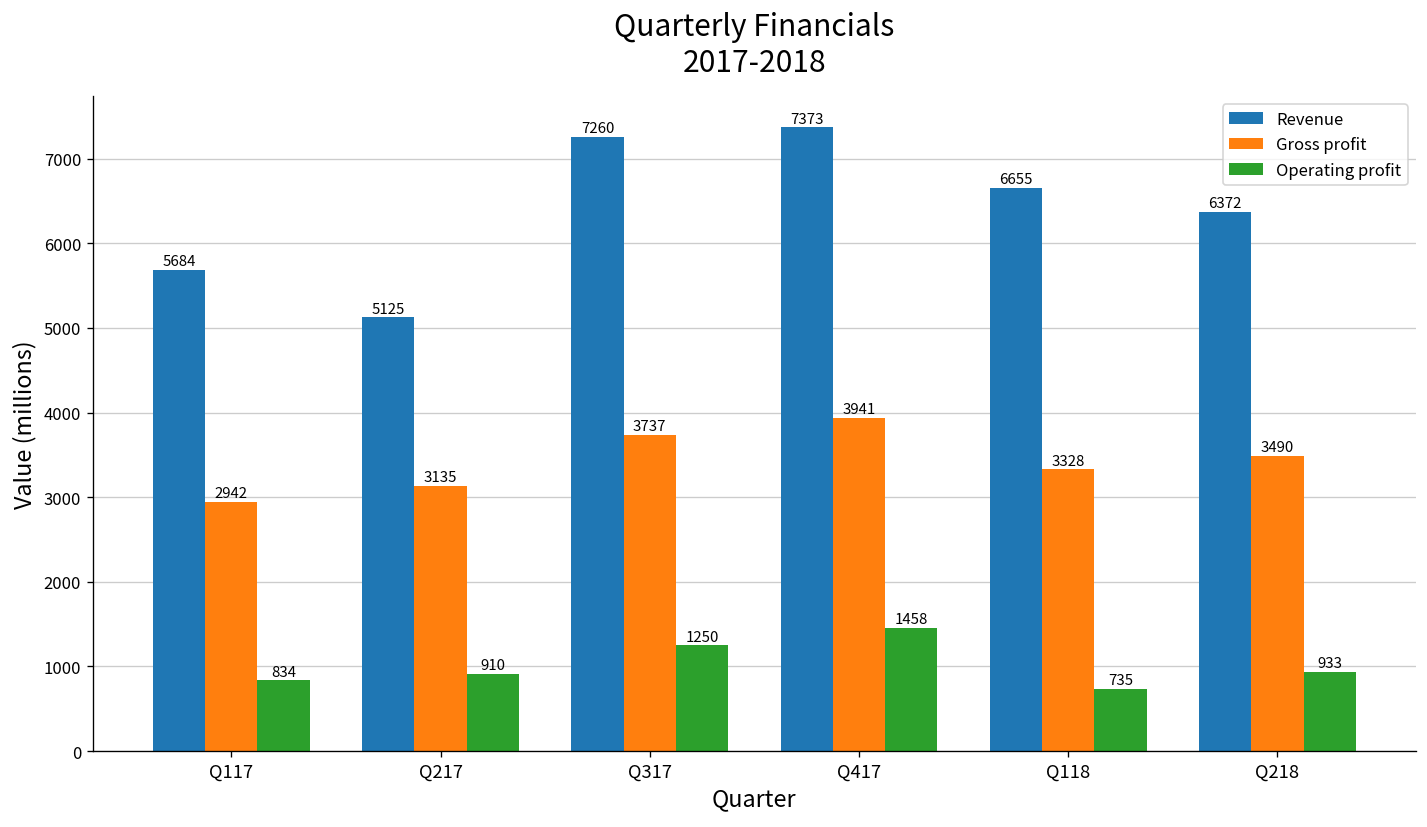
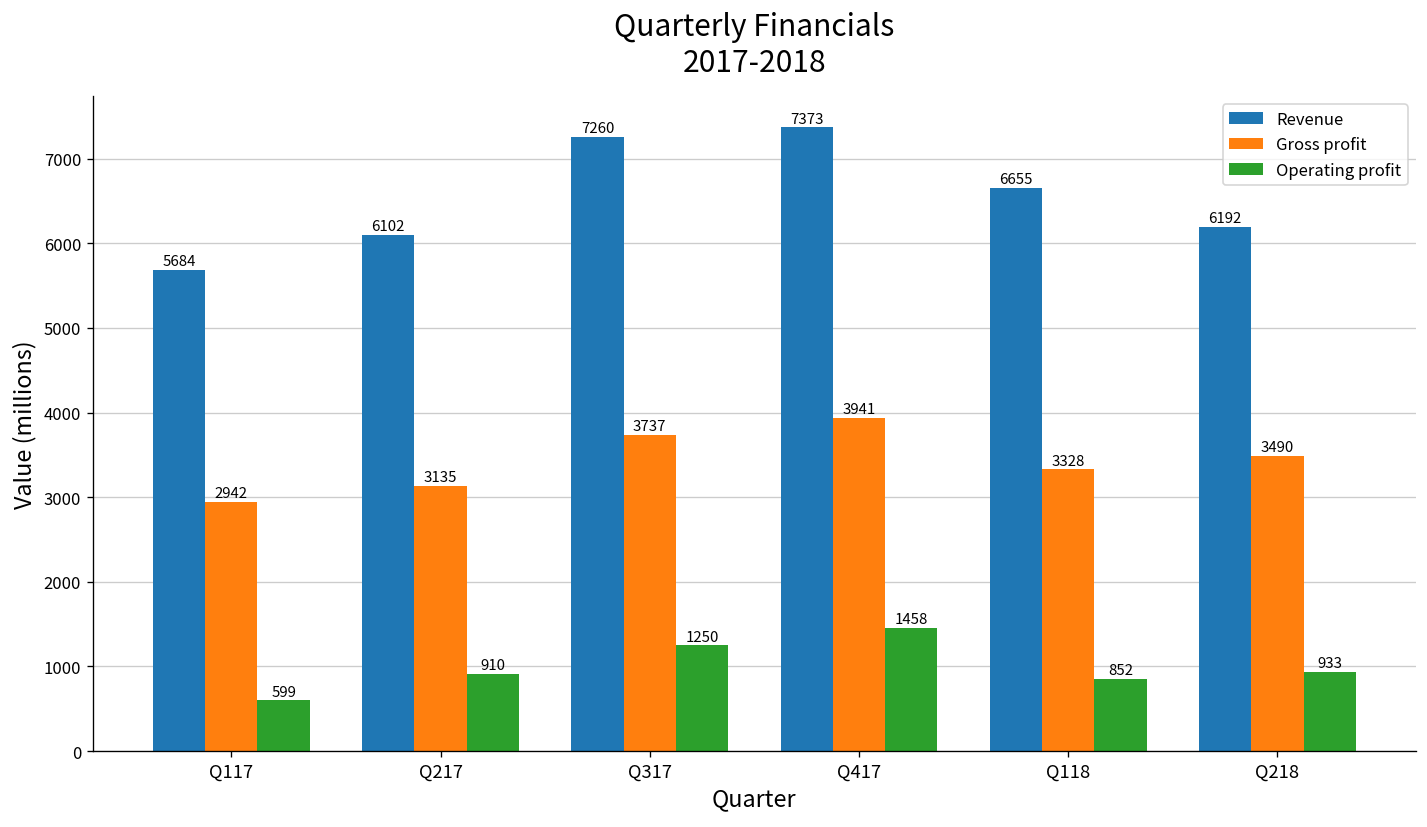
  {
    "Revenue": {
      "Q117": 5684,
-     "Q217": 5125,
+     "Q217": 6102,
      "Q317": 7260,
      "Q417": 7373,
      "Q118": 6655,
-     "Q218": 6372
+     "Q218": 6192
    },
    "Gross profit": {
      "Q117": 2942,
      "Q217": 3135,
      "Q317": 3737,
      "Q417": 3941,
      "Q118": 3328,
      "Q218": 3490
    },
    "Operating profit": {
-     "Q117": 834,
+     "Q117": 599,
      "Q217": 910,
      "Q317": 1250,
      "Q417": 1458,
-     "Q118": 735,
+     "Q118": 852,
      "Q218": 933
    }
  }
